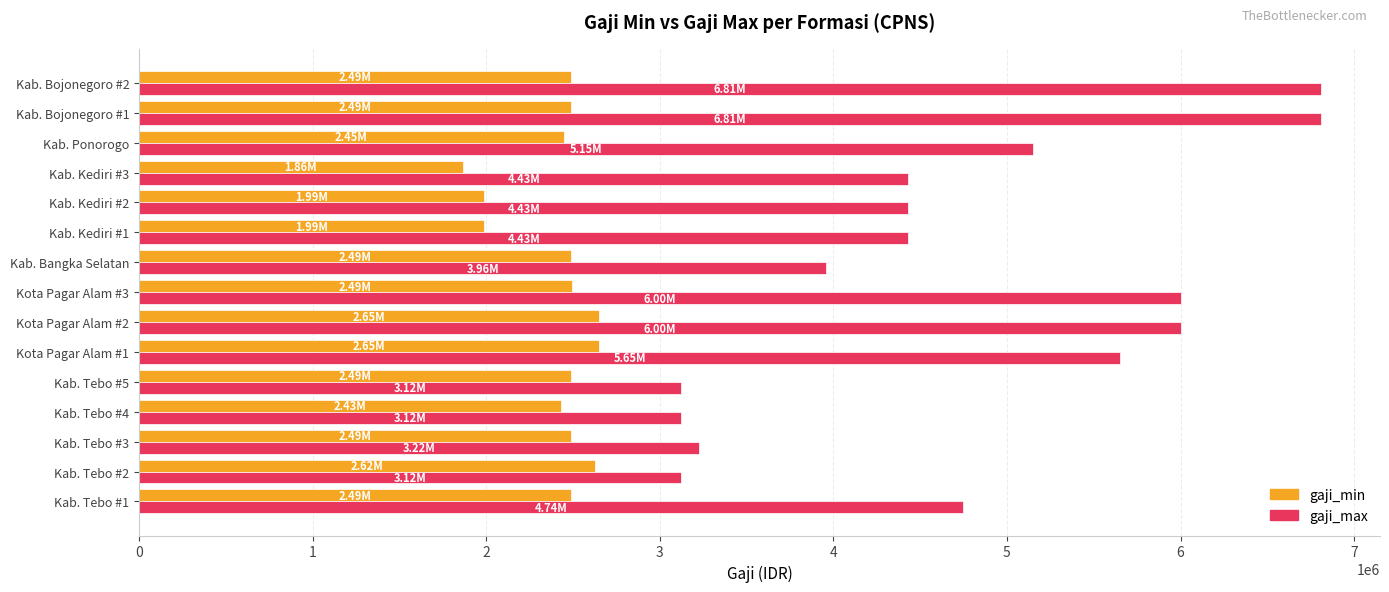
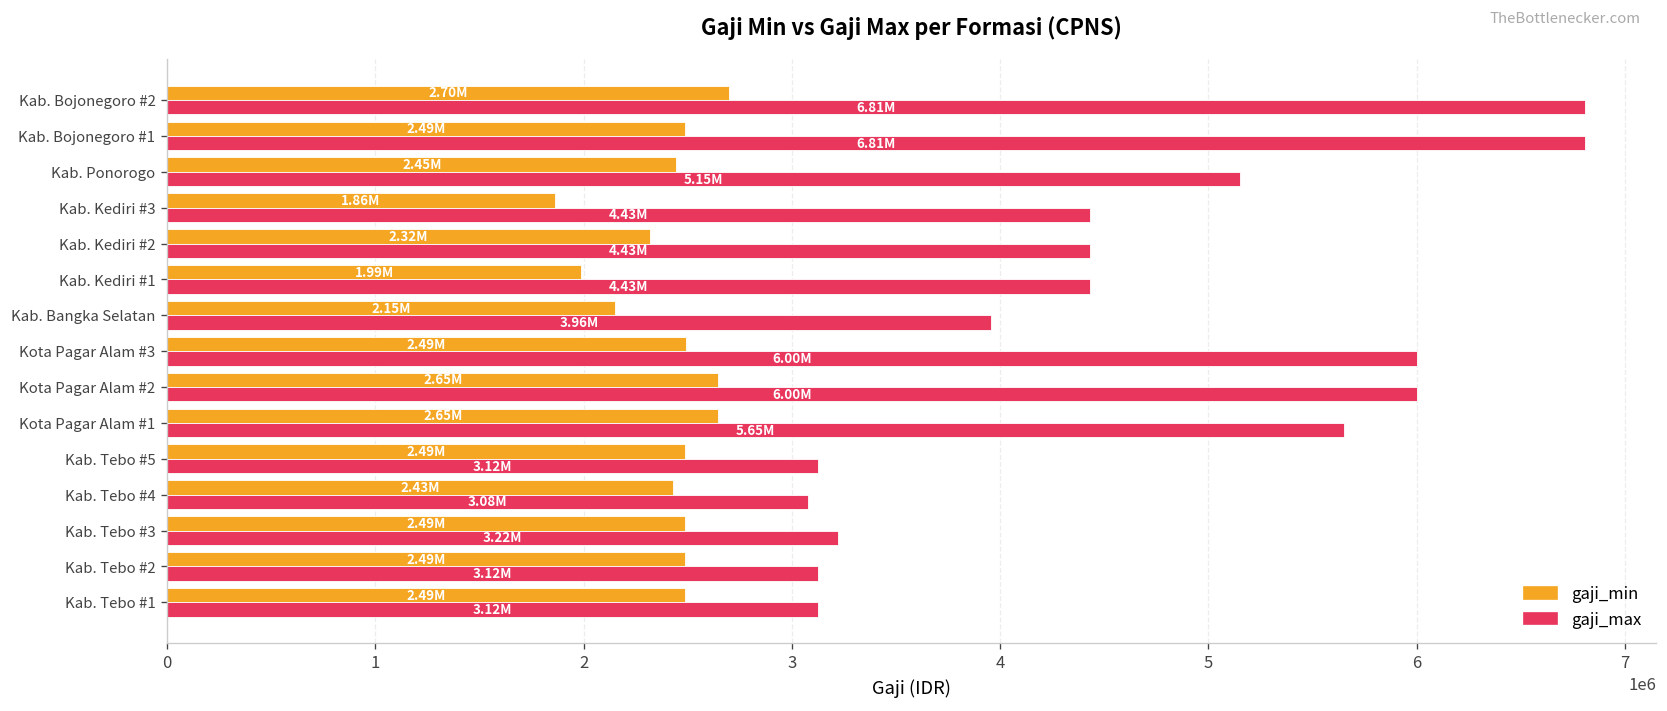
  {
    "gaji_min": {
-     "Kab. Bojonegoro #2": "2.49M",
+     "Kab. Bojonegoro #2": "2.70M",
      "Kab. Bojonegoro #1": "2.49M",
      "Kab. Ponorogo": "2.45M",
      "Kab. Kediri #3": "1.86M",
-     "Kab. Kediri #2": "1.99M",
+     "Kab. Kediri #2": "2.32M",
      "Kab. Kediri #1": "1.99M",
-     "Kab. Bangka Selatan": "2.49M",
+     "Kab. Bangka Selatan": "2.15M",
      "Kota Pagar Alam #3": "2.49M",
      "Kota Pagar Alam #2": "2.65M",
      "Kota Pagar Alam #1": "2.65M",
      "Kab. Tebo #5": "2.49M",
      "Kab. Tebo #4": "2.43M",
      "Kab. Tebo #3": "2.49M",
-     "Kab. Tebo #2": "2.62M",
+     "Kab. Tebo #2": "2.49M",
      "Kab. Tebo #1": "2.49M"
    },
    "gaji_max": {
      "Kab. Bojonegoro #2": "6.81M",
      "Kab. Bojonegoro #1": "6.81M",
      "Kab. Ponorogo": "5.15M",
      "Kab. Kediri #3": "4.43M",
      "Kab. Kediri #2": "4.43M",
      "Kab. Kediri #1": "4.43M",
      "Kab. Bangka Selatan": "3.96M",
      "Kota Pagar Alam #3": "6.00M",
      "Kota Pagar Alam #2": "6.00M",
      "Kota Pagar Alam #1": "5.65M",
      "Kab. Tebo #5": "3.12M",
-     "Kab. Tebo #4": "3.12M",
+     "Kab. Tebo #4": "3.08M",
      "Kab. Tebo #3": "3.22M",
      "Kab. Tebo #2": "3.12M",
-     "Kab. Tebo #1": "4.74M"
+     "Kab. Tebo #1": "3.12M"
    }
  }
